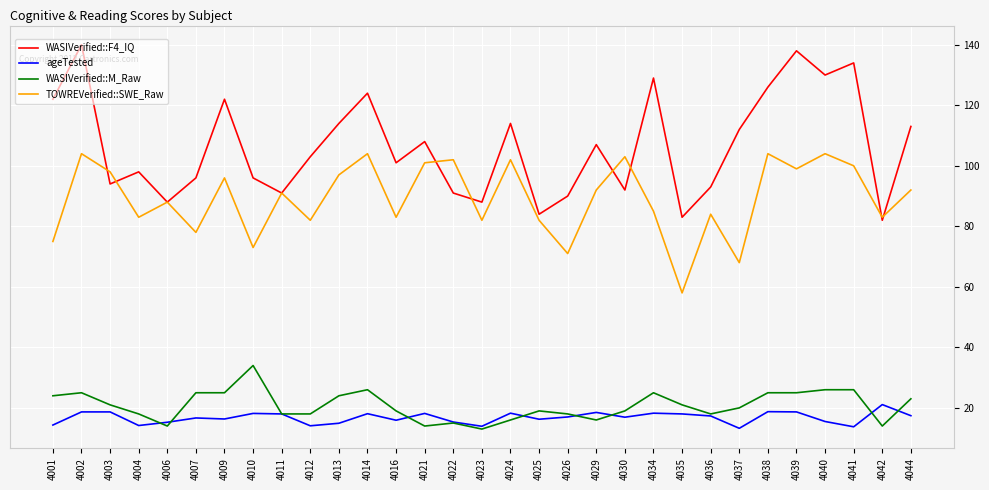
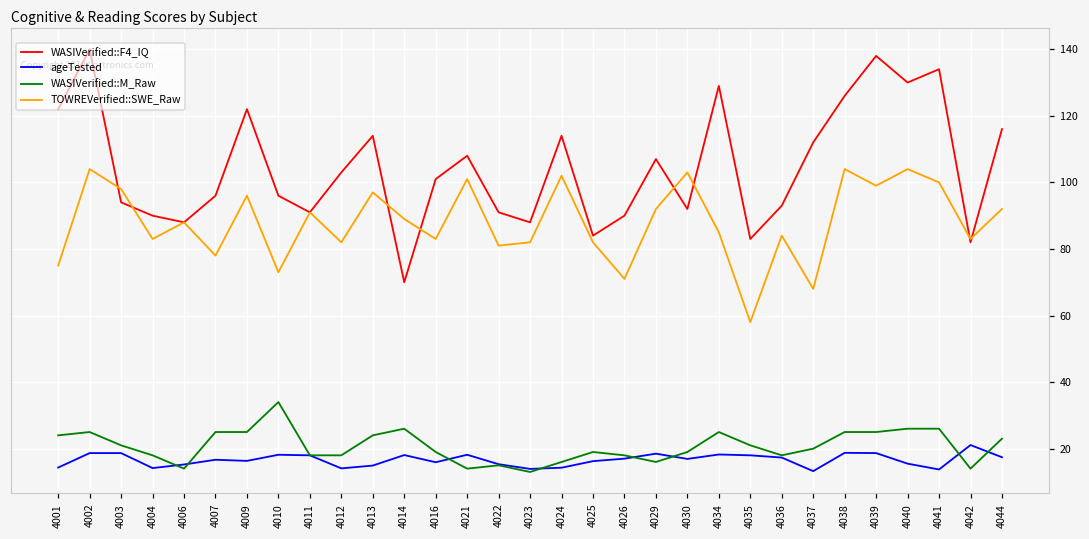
  {
    "WASIVerified::F4_IQ": {
      "4003": 94,
-     "4004": 98,
+     "4004": 90,
      "4007": 96,
      "4009": 122,
      "4010": 96,
      "4012": 103,
      "4013": 114,
-     "4014": 124,
+     "4014": 70,
      "4016": 101,
      "4021": 108,
      "4022": 91,
      "4023": 88,
      "4024": 114,
      "4025": 84,
      "4026": 90,
      "4029": 107,
      "4030": 92,
      "4034": 129,
      "4035": 83,
      "4036": 93,
      "4037": 112,
      "4038": 126,
      "4039": 138,
      "4040": 130,
      "4041": 134,
      "4042": 82,
-     "4044": 113
+     "4044": 116
    },
    "ageTested": {
      "4001": 14,
      "4002": 19,
      "4003": 19,
      "4004": 14,
      "4006": 15,
      "4007": 17,
      "4009": 16,
      "4010": 18,
      "4012": 14,
      "4013": 15,
      "4014": 18,
      "4016": 16,
      "4021": 18,
      "4023": 14,
-     "4024": 18,
+     "4024": 14,
      "4025": 16,
      "4026": 17,
      "4029": 19,
      "4030": 17,
      "4034": 18,
      "4035": 18,
      "4037": 13,
      "4038": 19,
      "4039": 19,
      "4040": 16,
      "4041": 14,
      "4042": 21,
      "4044": 17
    },
    "WASIVerified::M_Raw": {
      "4001": 24,
      "4002": 25,
      "4003": 21,
      "4004": 18,
      "4006": 14,
      "4007": 25,
      "4009": 25,
      "4010": 34,
      "4012": 18,
      "4013": 24,
      "4014": 26,
      "4016": 19,
      "4021": 14,
      "4023": 13,
      "4024": 16,
      "4025": 19,
      "4026": 18,
      "4029": 16,
      "4030": 19,
      "4034": 25,
      "4035": 21,
      "4037": 20,
      "4038": 25,
      "4039": 25,
      "4040": 26,
      "4041": 26,
      "4042": 14,
      "4044": 23
    },
    "TOWREVerified::SWE_Raw": {
      "4001": 75,
      "4002": 104,
      "4003": 98,
      "4004": 83,
      "4007": 78,
      "4009": 96,
      "4010": 73,
      "4012": 82,
      "4013": 97,
-     "4014": 104,
+     "4014": 89,
      "4016": 83,
      "4021": 101,
-     "4022": 102,
+     "4022": 81,
      "4023": 82,
      "4024": 102,
      "4025": 82,
      "4026": 71,
      "4029": 92,
      "4030": 103,
      "4034": 85,
      "4035": 58,
      "4036": 84,
      "4037": 68,
      "4038": 104,
      "4039": 99,
      "4040": 104,
      "4041": 100,
      "4042": 83,
      "4044": 92
    }
  }
